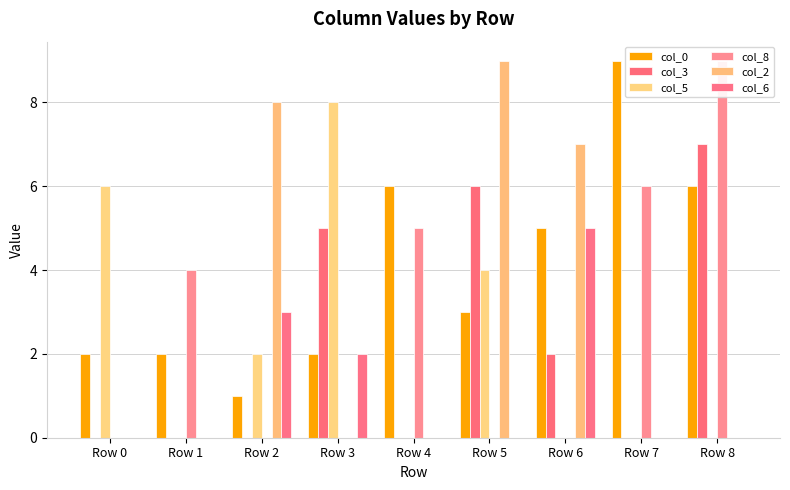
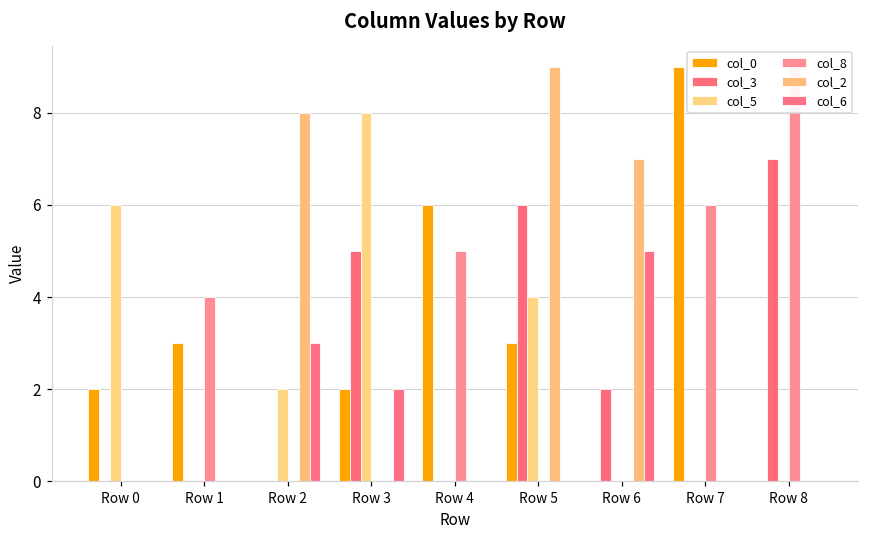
  {
    "col_0": {
      "Row 0": 2,
-     "Row 1": 2,
-     "Row 2": 1,
+     "Row 1": 3,
+     "Row 2": 0,
      "Row 3": 2,
      "Row 4": 6,
      "Row 5": 3,
-     "Row 6": 5,
+     "Row 6": 0,
      "Row 7": 9,
-     "Row 8": 6
+     "Row 8": 0
    }
  }
